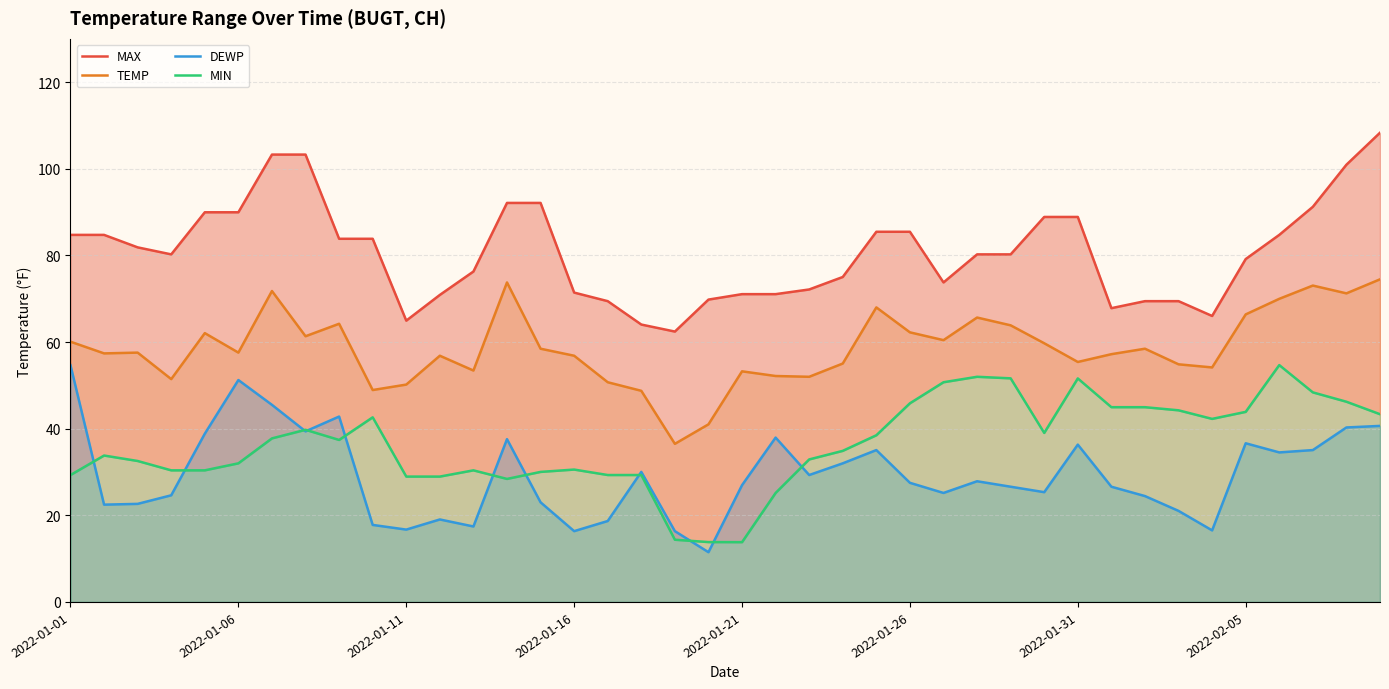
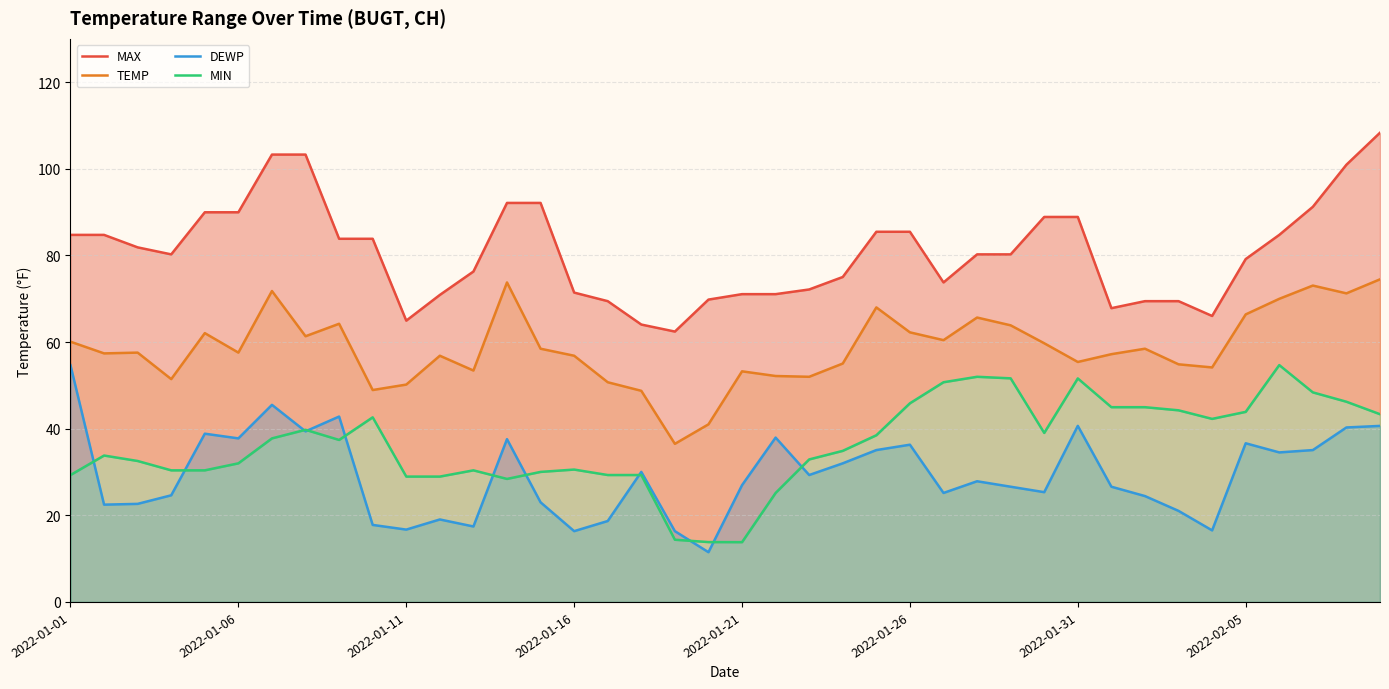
  {
    "DEWP": {
      "2022-01-01": 55,
-     "2022-01-06": 51,
+     "2022-01-06": 38,
      "2022-01-11": 17,
      "2022-01-16": 16,
      "2022-01-21": 27,
-     "2022-01-26": 28,
-     "2022-01-31": 36,
+     "2022-01-26": 36,
+     "2022-01-31": 41,
      "2022-02-05": 37
    },
    "MIN": {
      "2022-01-01": 29,
      "2022-01-06": 32,
      "2022-01-11": 29,
      "2022-01-16": 31,
      "2022-01-21": 14,
      "2022-01-26": 46,
      "2022-01-31": 52,
      "2022-02-05": 44
    }
  }
